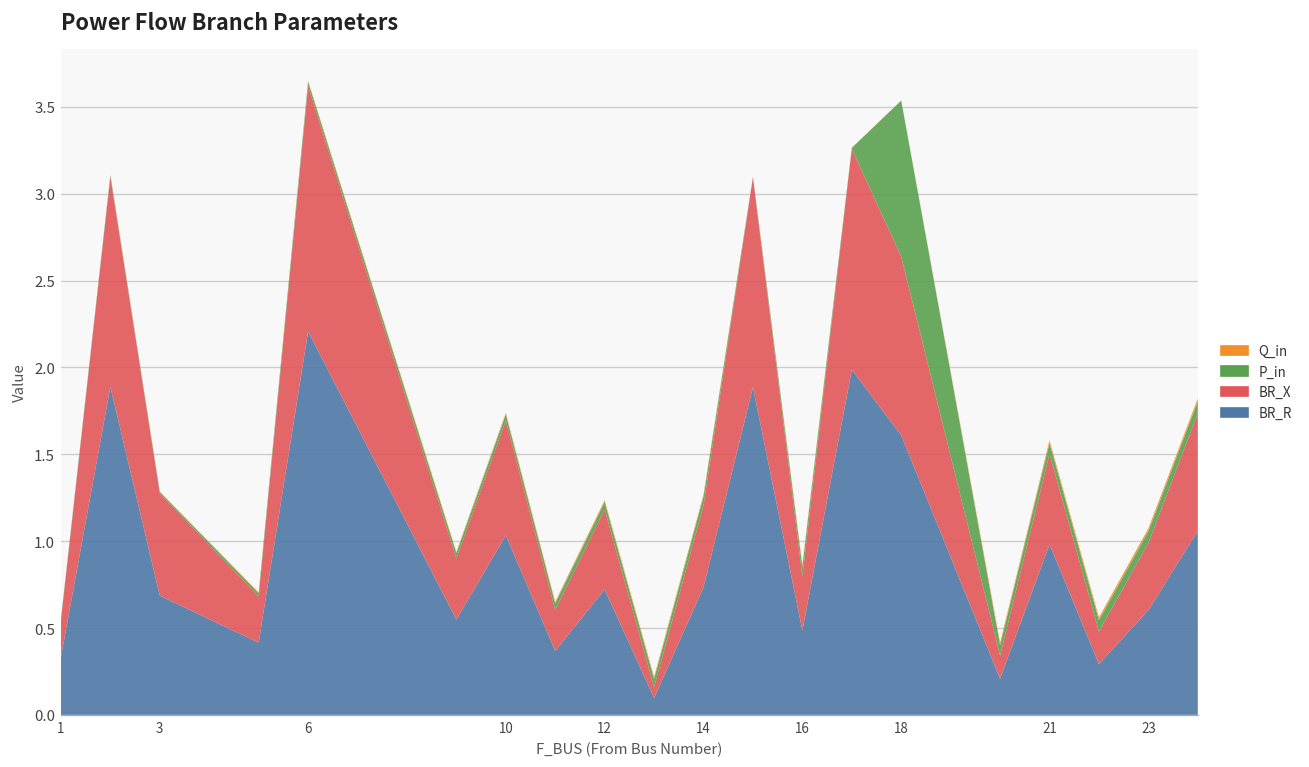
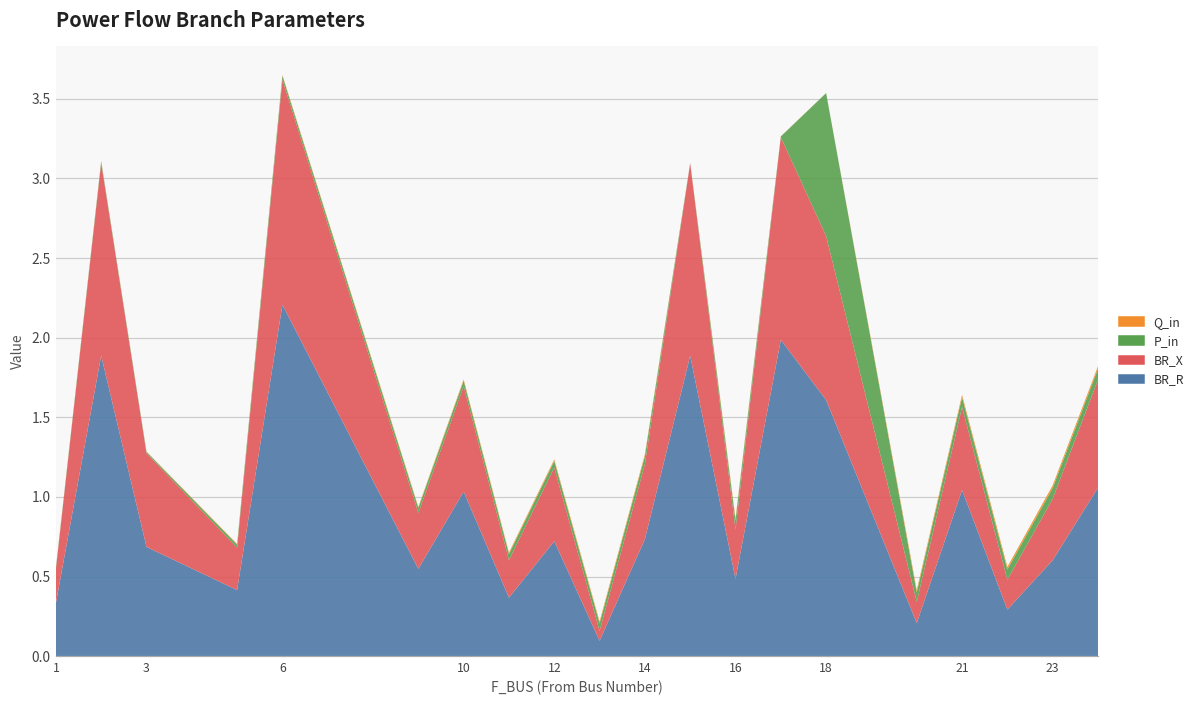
  {
    "BR_R": {
      "1": 0.33,
      "3": 0.69,
      "6": 2.21,
      "10": 1.03,
      "12": 0.72,
      "14": 0.74,
      "16": 0.49,
      "18": 1.61,
-     "21": 0.98,
+     "21": 1.04,
      "23": 0.60
    },
    "BR_X": {
      "6": 1.41,
      "10": 0.66,
      "12": 0.46,
      "14": 0.47,
      "16": 0.31,
      "18": 1.03,
      "21": 0.52,
      "23": 0.39
    }
  }
